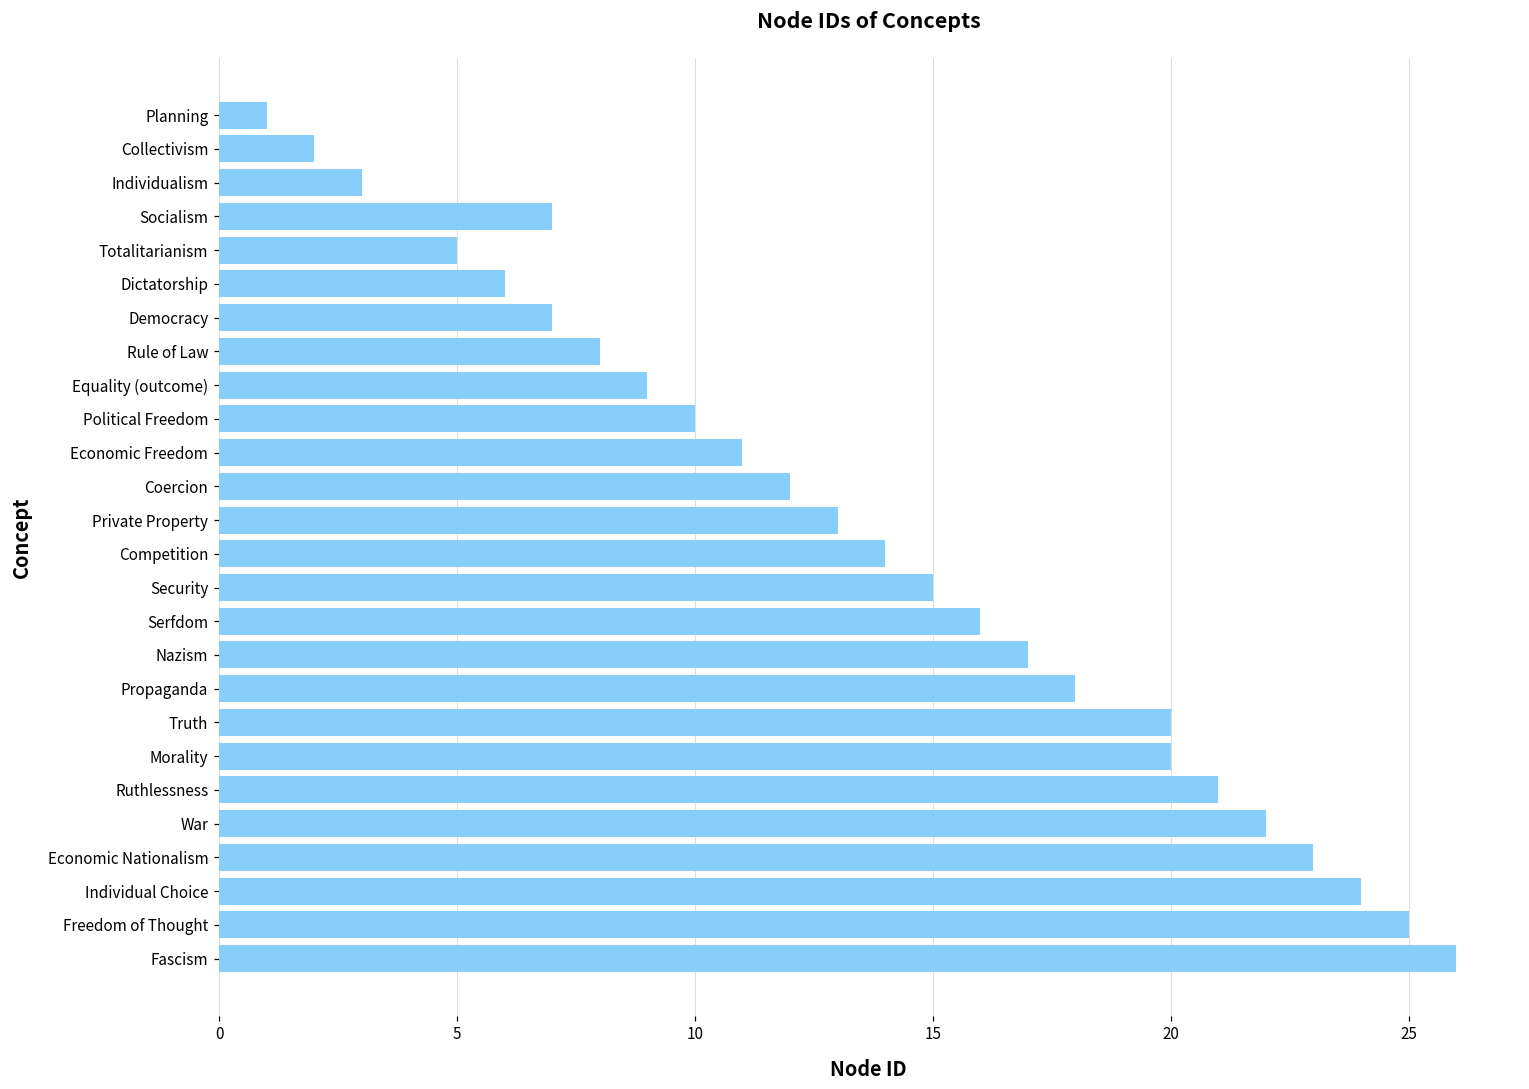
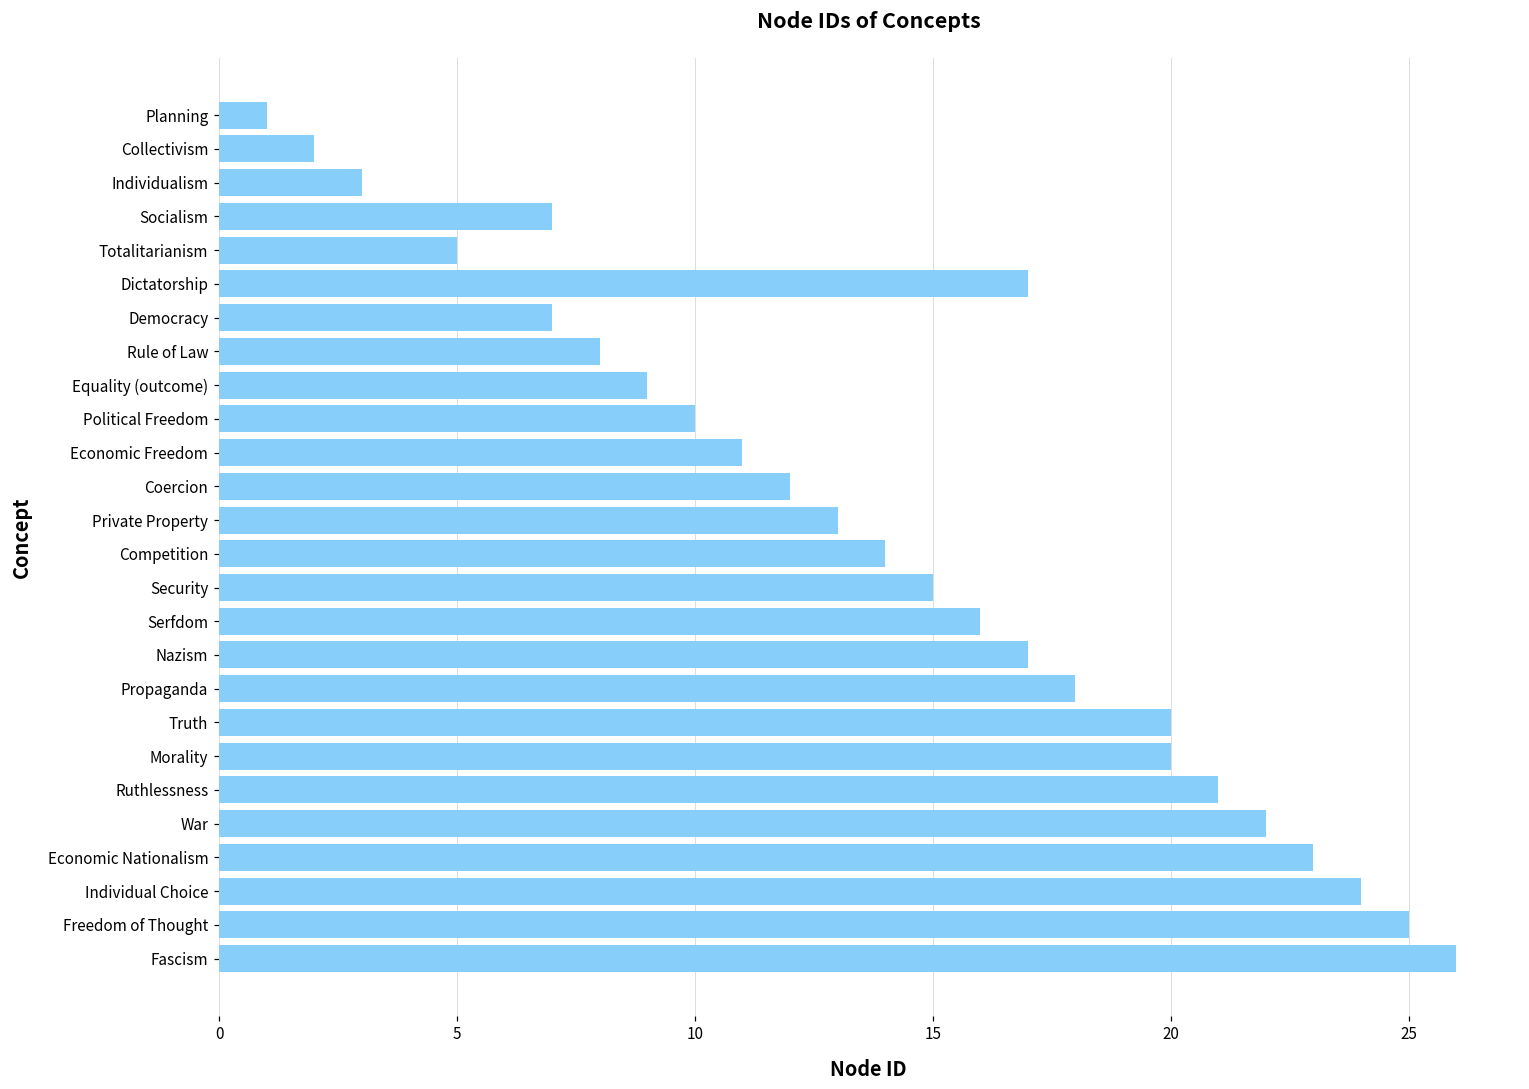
  {
    "Planning": 1,
    "Collectivism": 2,
    "Individualism": 3,
    "Socialism": 7,
    "Totalitarianism": 5,
-   "Dictatorship": 6,
+   "Dictatorship": 17,
    "Democracy": 7,
    "Rule of Law": 8,
    "Equality (outcome)": 9,
    "Political Freedom": 10,
    "Economic Freedom": 11,
    "Coercion": 12,
    "Private Property": 13,
    "Competition": 14,
    "Security": 15,
    "Serfdom": 16,
    "Nazism": 17,
    "Propaganda": 18,
    "Truth": 20,
    "Morality": 20,
    "Ruthlessness": 21,
    "War": 22,
    "Economic Nationalism": 23,
    "Individual Choice": 24,
    "Freedom of Thought": 25,
    "Fascism": 26
  }
